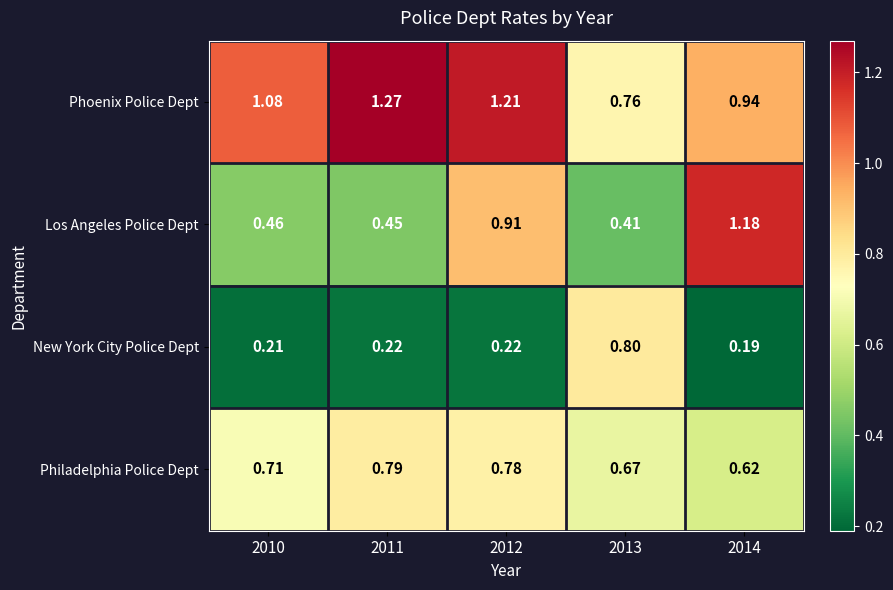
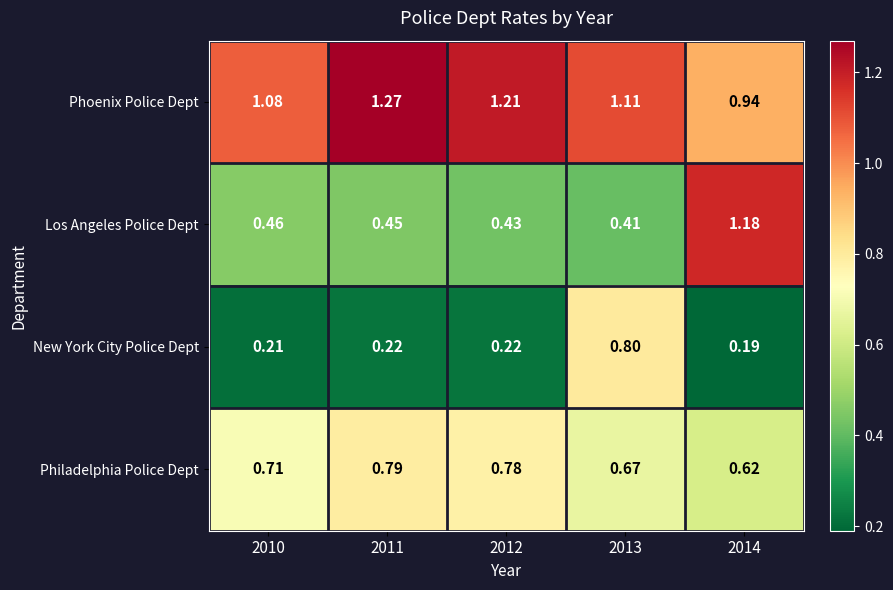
  {
    "Phoenix Police Dept": {
      "2010": 1.08,
      "2011": 1.27,
      "2012": 1.21,
-     "2013": 0.76,
+     "2013": 1.11,
      "2014": 0.94
    },
    "Los Angeles Police Dept": {
      "2010": 0.46,
      "2011": 0.45,
-     "2012": 0.91,
+     "2012": 0.43,
      "2013": 0.41,
      "2014": 1.18
    },
    "New York City Police Dept": {
      "2010": 0.21,
      "2011": 0.22,
      "2012": 0.22,
      "2013": 0.80,
      "2014": 0.19
    },
    "Philadelphia Police Dept": {
      "2010": 0.71,
      "2011": 0.79,
      "2012": 0.78,
      "2013": 0.67,
      "2014": 0.62
    }
  }
